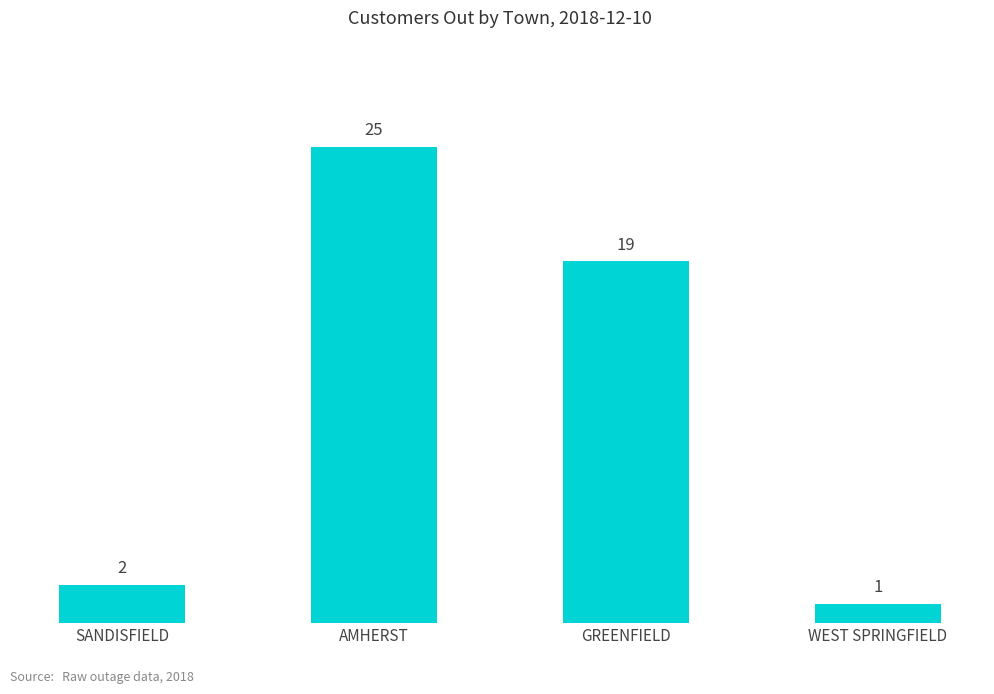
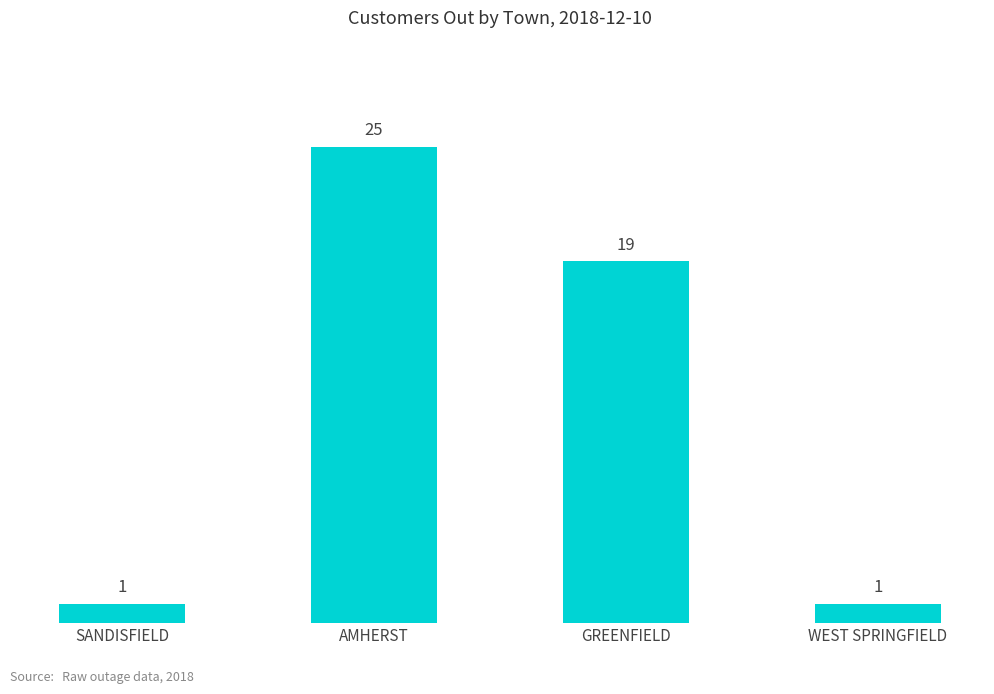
  {
-   "SANDISFIELD": 2,
+   "SANDISFIELD": 1,
    "AMHERST": 25,
    "GREENFIELD": 19,
    "WEST SPRINGFIELD": 1
  }
